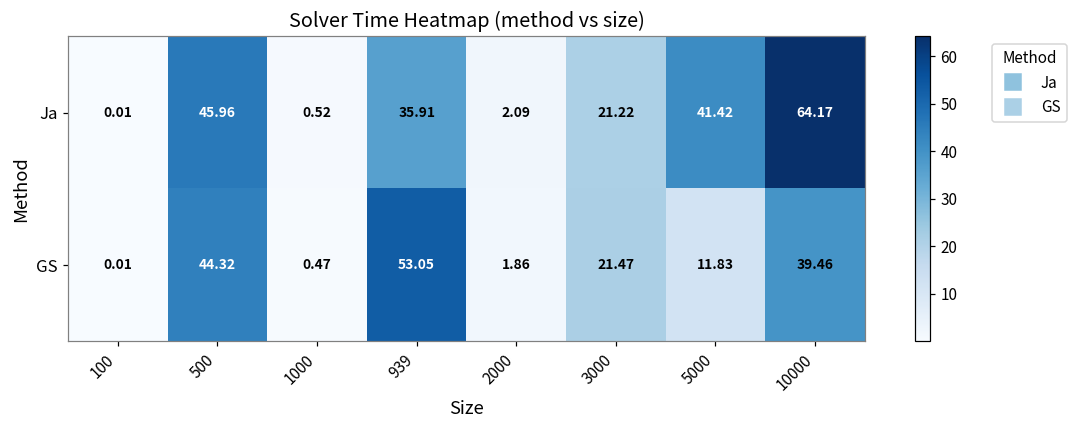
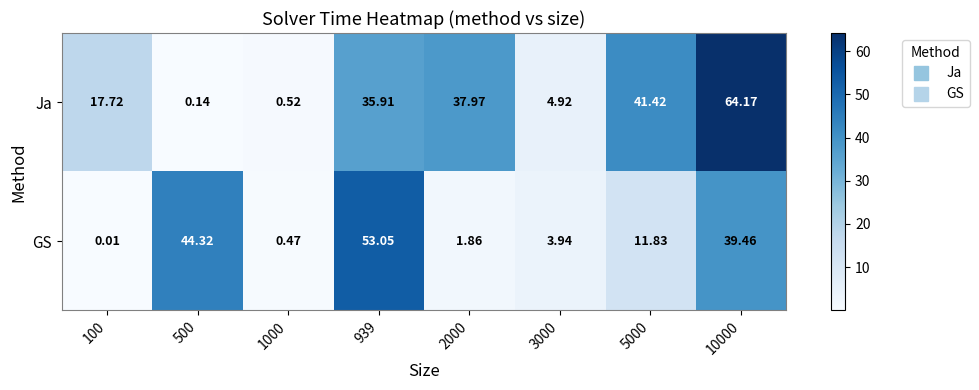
  {
    "Ja": {
-     "100": 0.01,
-     "500": 45.96,
+     "100": 17.72,
+     "500": 0.14,
      "1000": 0.52,
      "939": 35.91,
-     "2000": 2.09,
-     "3000": 21.22,
+     "2000": 37.97,
+     "3000": 4.92,
      "5000": 41.42,
      "10000": 64.17
    },
    "GS": {
      "100": 0.01,
      "500": 44.32,
      "1000": 0.47,
      "939": 53.05,
      "2000": 1.86,
-     "3000": 21.47,
+     "3000": 3.94,
      "5000": 11.83,
      "10000": 39.46
    }
  }
